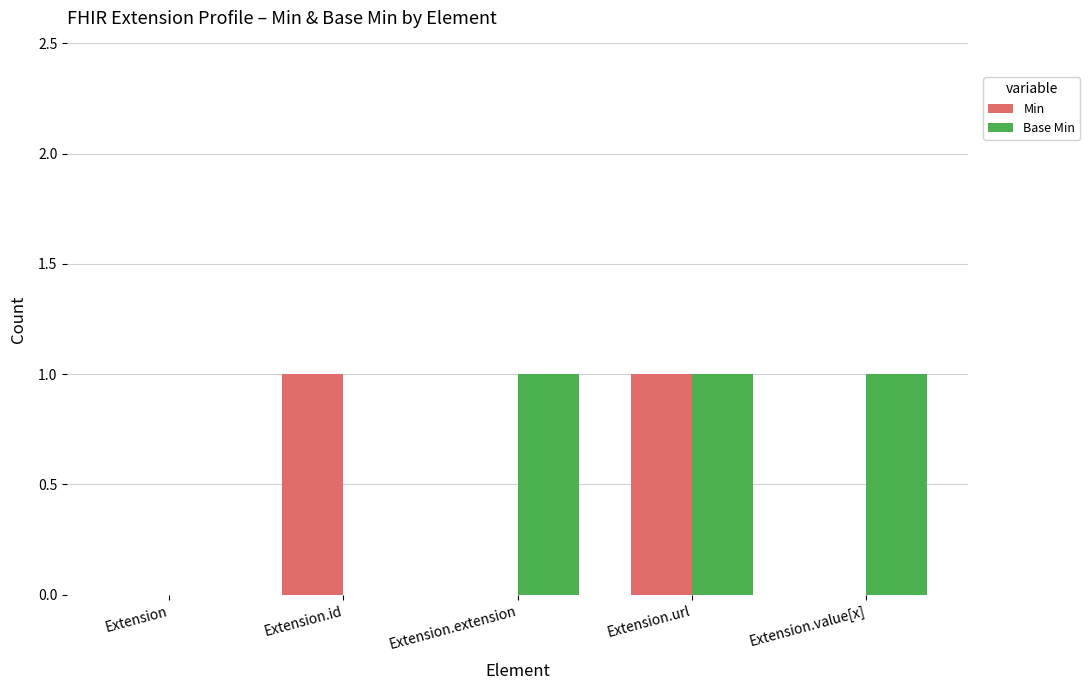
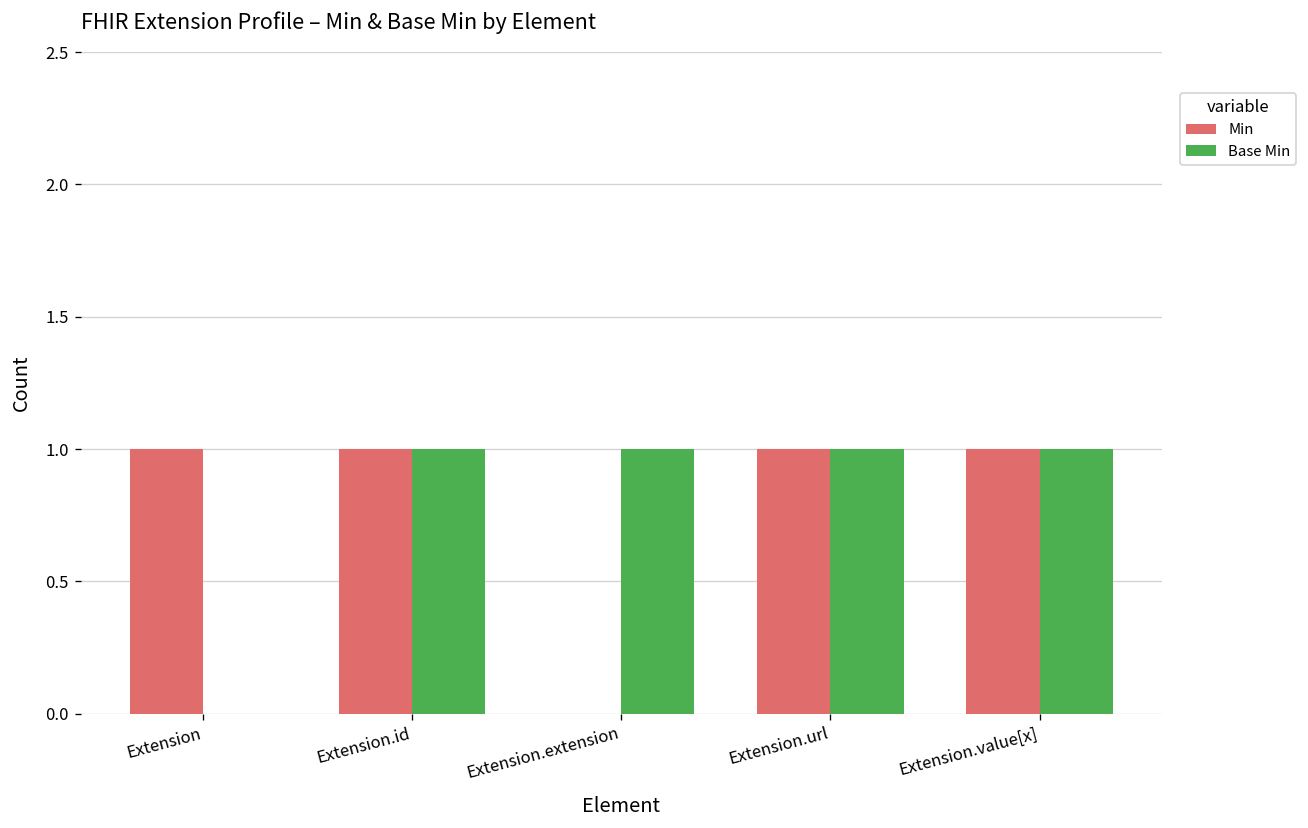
  {
    "Min": {
-     "Extension": 0,
+     "Extension": 1,
      "Extension.id": 1,
      "Extension.extension": 0,
      "Extension.url": 1,
-     "Extension.value[x]": 0
+     "Extension.value[x]": 1
    },
    "Base Min": {
      "Extension": 0,
-     "Extension.id": 0,
+     "Extension.id": 1,
      "Extension.extension": 1,
      "Extension.url": 1,
      "Extension.value[x]": 1
    }
  }
